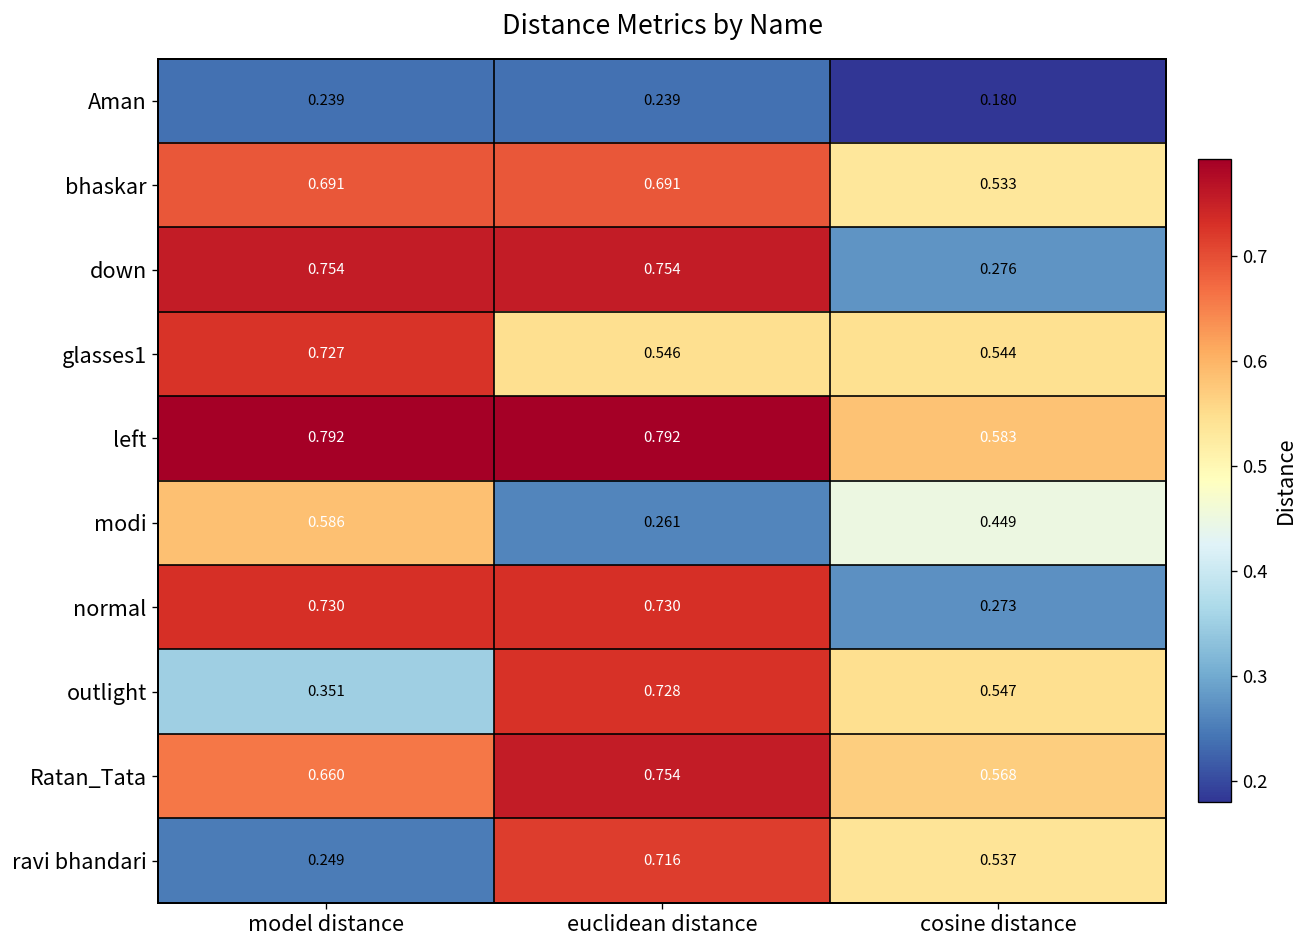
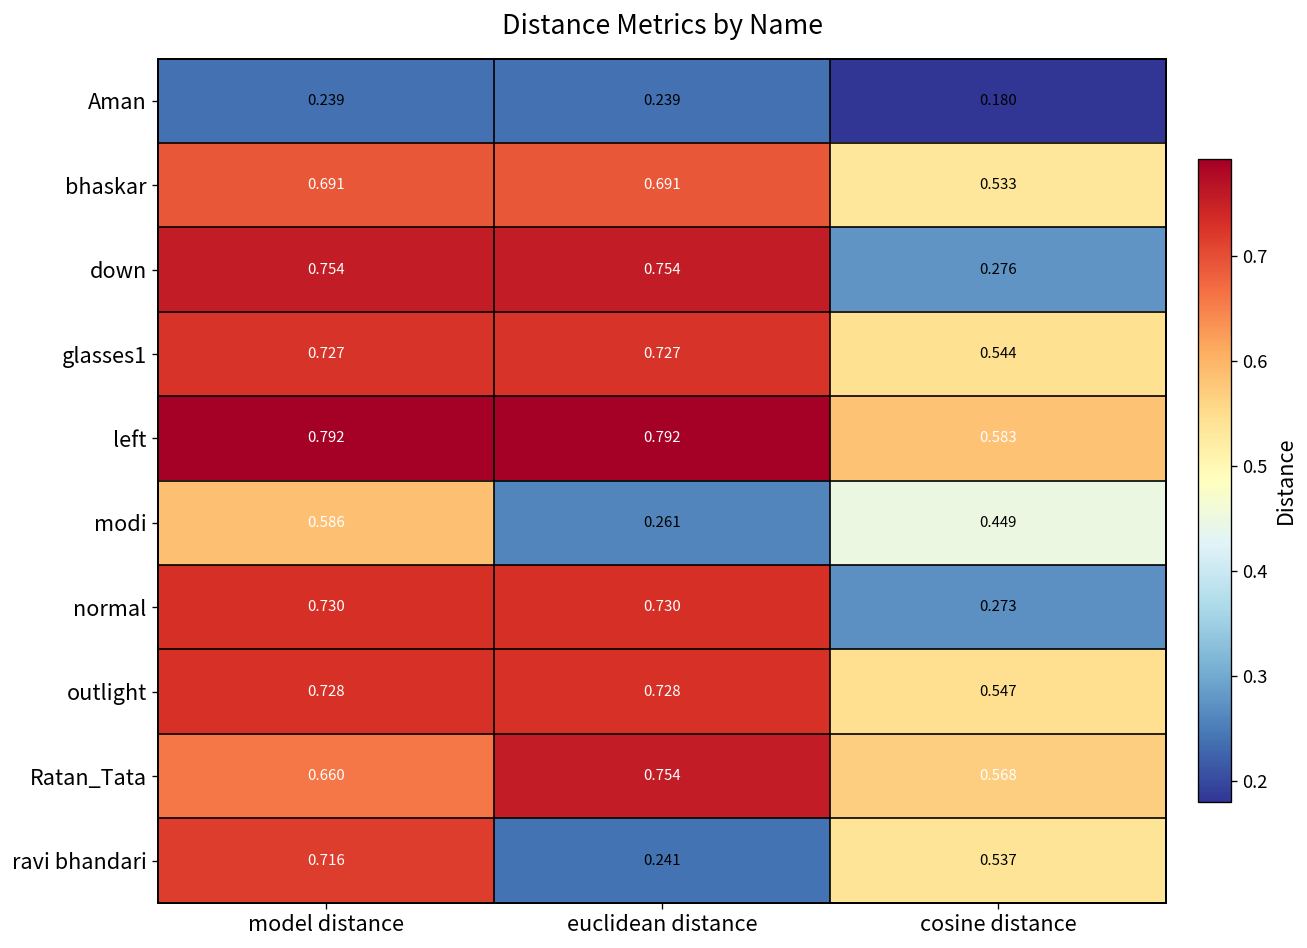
  {
    "Aman": {
      "model distance": 0.239,
      "euclidean distance": 0.239,
      "cosine distance": 0.180
    },
    "bhaskar": {
      "model distance": 0.691,
      "euclidean distance": 0.691,
      "cosine distance": 0.533
    },
    "down": {
      "model distance": 0.754,
      "euclidean distance": 0.754,
      "cosine distance": 0.276
    },
    "glasses1": {
      "model distance": 0.727,
-     "euclidean distance": 0.546,
+     "euclidean distance": 0.727,
      "cosine distance": 0.544
    },
    "left": {
      "model distance": 0.792,
      "euclidean distance": 0.792,
      "cosine distance": 0.583
    },
    "modi": {
      "model distance": 0.586,
      "euclidean distance": 0.261,
      "cosine distance": 0.449
    },
    "normal": {
      "model distance": 0.730,
      "euclidean distance": 0.730,
      "cosine distance": 0.273
    },
    "outlight": {
-     "model distance": 0.351,
+     "model distance": 0.728,
      "euclidean distance": 0.728,
      "cosine distance": 0.547
    },
    "Ratan_Tata": {
      "model distance": 0.660,
      "euclidean distance": 0.754,
      "cosine distance": 0.568
    },
    "ravi bhandari": {
-     "model distance": 0.249,
-     "euclidean distance": 0.716,
+     "model distance": 0.716,
+     "euclidean distance": 0.241,
      "cosine distance": 0.537
    }
  }
